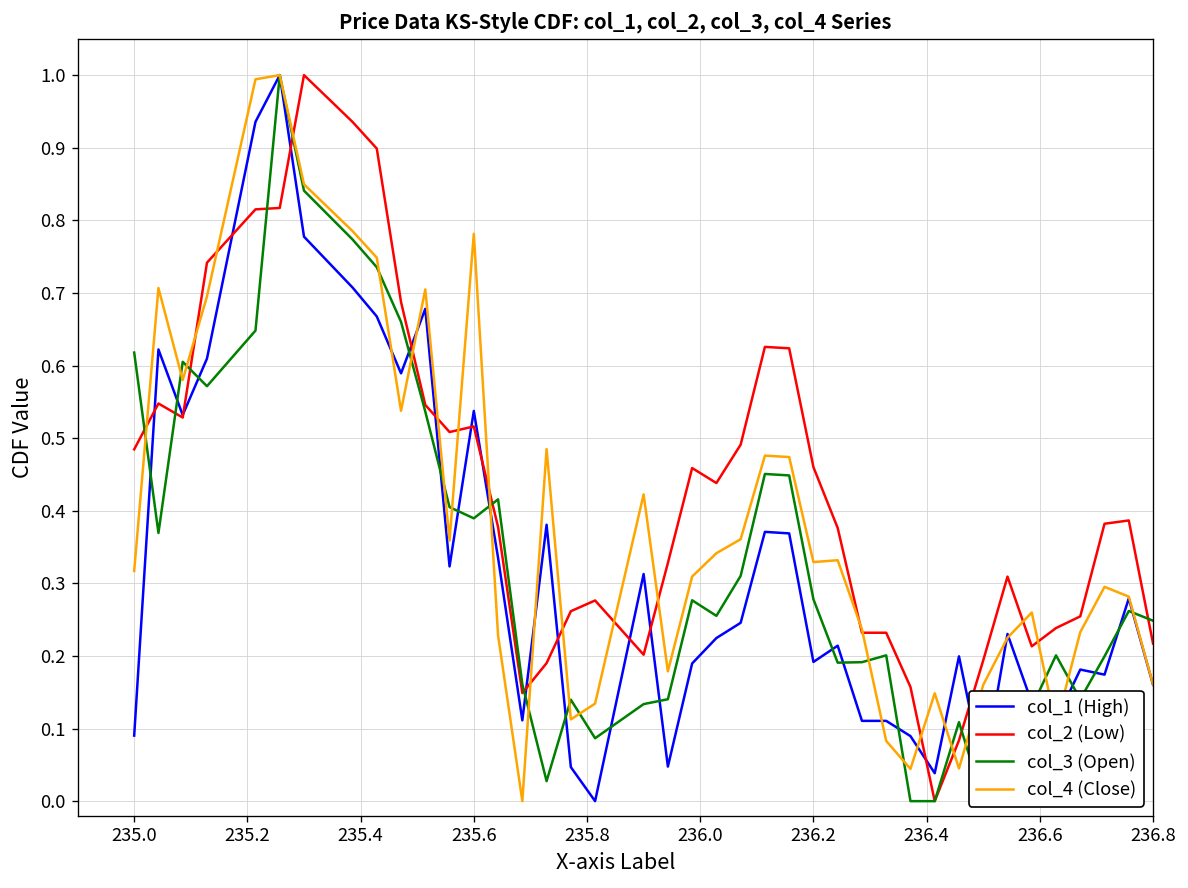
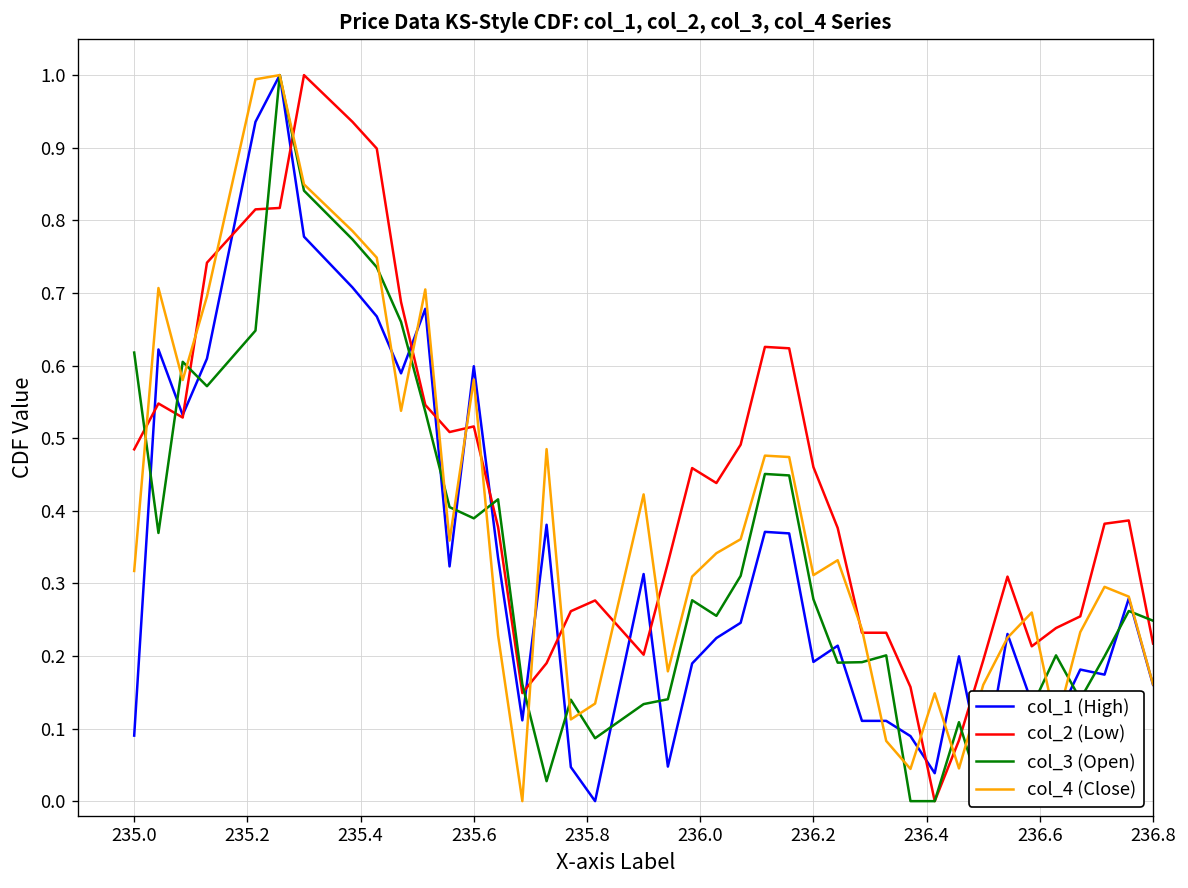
  {
    "col_1 (High)": {
      "235.0": 0.09,
-     "235.6": 0.54,
+     "235.6": 0.60,
      "236.2": 0.19
    },
    "col_2 (Low)": {
      "235.0": 0.48,
      "235.6": 0.52,
      "236.2": 0.46,
      "236.8": 0.22
    },
    "col_3 (Open)": {
      "235.0": 0.62,
      "235.6": 0.39,
      "236.2": 0.28,
      "236.8": 0.25
    },
    "col_4 (Close)": {
      "235.0": 0.32,
-     "235.6": 0.78,
-     "236.2": 0.33
+     "235.6": 0.58,
+     "236.2": 0.31
    }
  }
